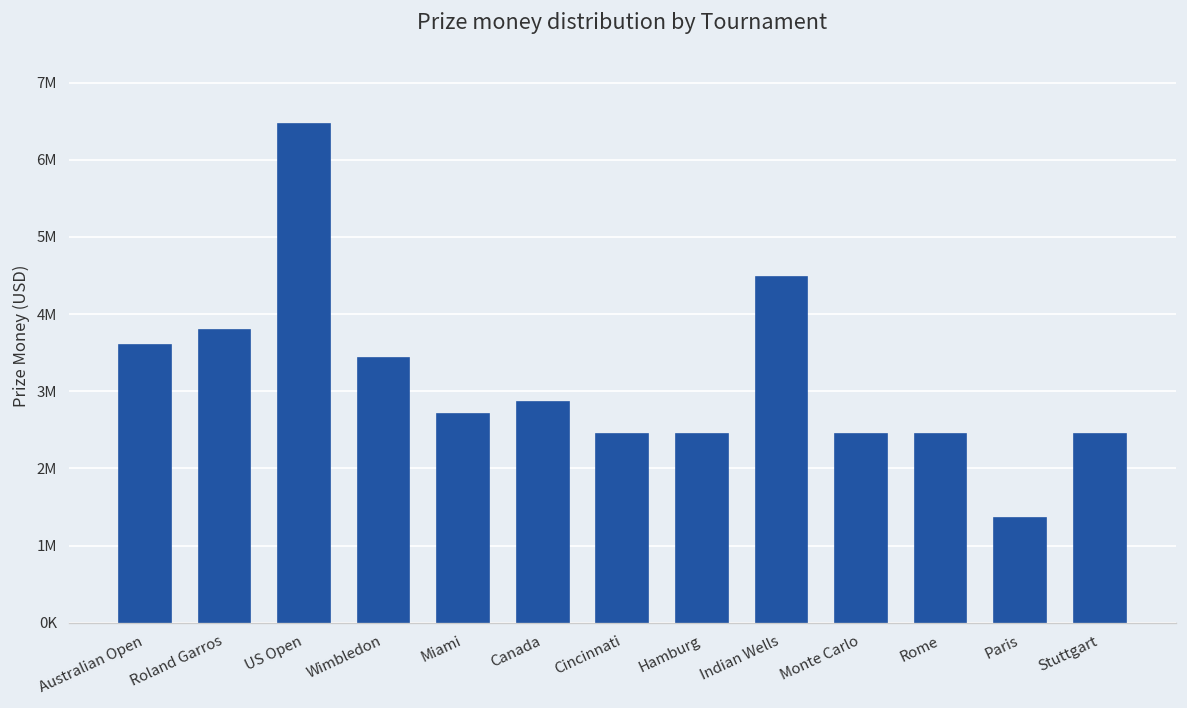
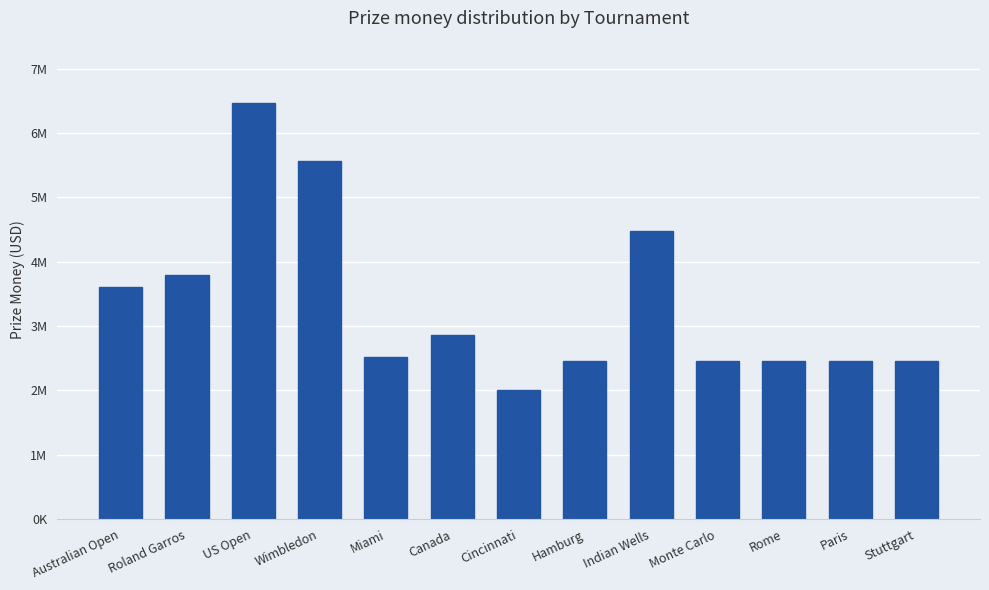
  {
    "Australian Open": 3600000,
    "Roland Garros": 3800000,
    "US Open": 6500000,
-   "Wimbledon": 3400000,
-   "Miami": 2700000,
+   "Wimbledon": 5600000,
+   "Miami": 2500000,
    "Canada": 2900000,
-   "Cincinnati": 2500000,
+   "Cincinnati": 2000000,
    "Hamburg": 2500000,
    "Indian Wells": 4500000,
    "Monte Carlo": 2500000,
    "Rome": 2500000,
-   "Paris": 1400000,
+   "Paris": 2500000,
    "Stuttgart": 2500000
  }
